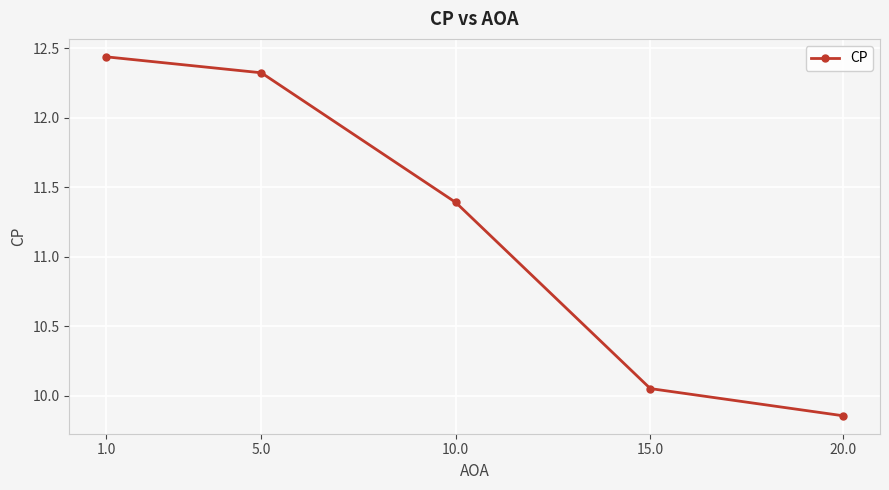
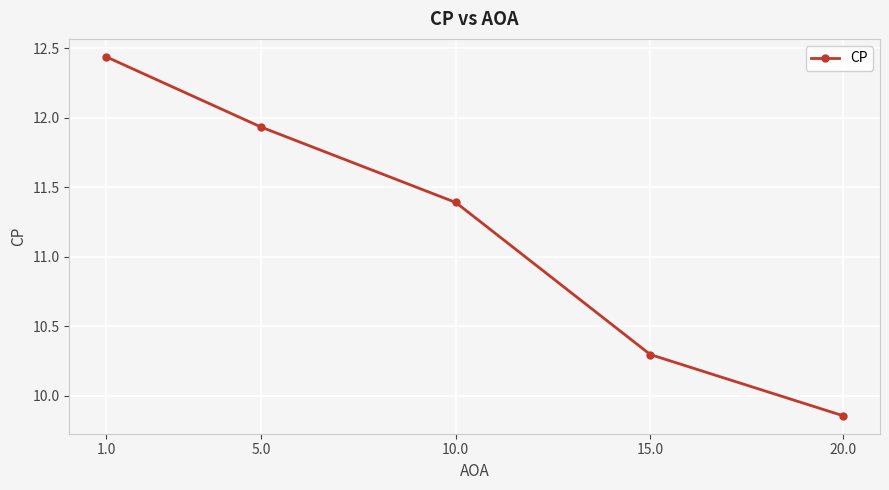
  {
    "1.0": 12.44,
-   "5.0": 12.32,
+   "5.0": 11.93,
    "10.0": 11.39,
-   "15.0": 10.05,
+   "15.0": 10.30,
    "20.0": 9.85
  }
